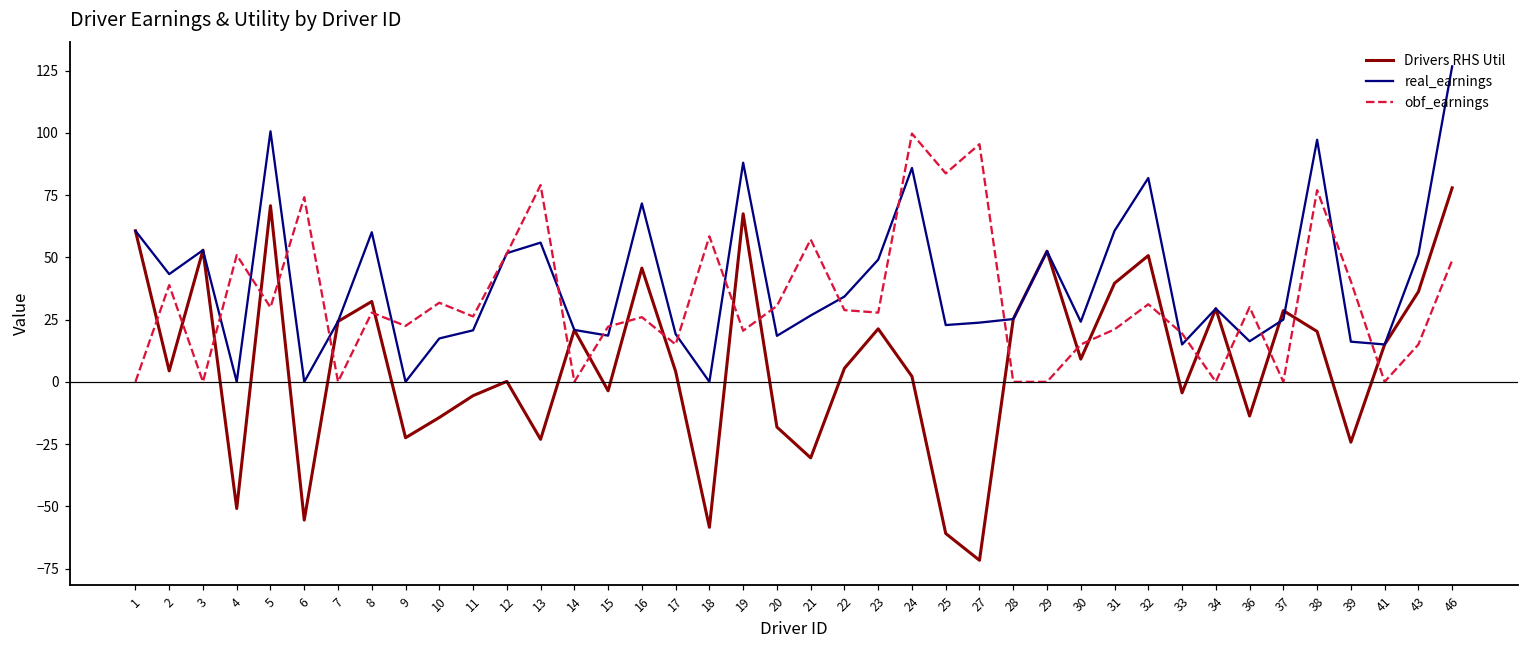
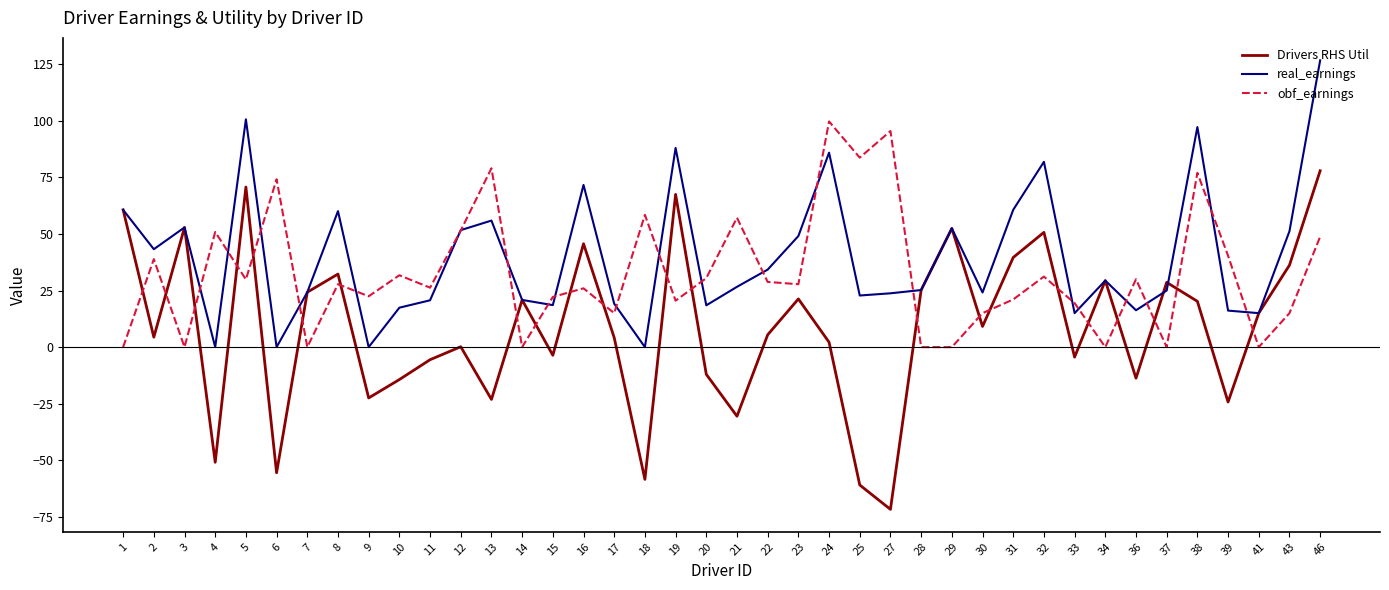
  {
    "Drivers RHS Util": {
      "2": 4,
      "4": -51,
      "5": 71,
      "6": -56,
      "8": 32,
      "9": -22,
      "10": -14,
      "11": -6,
      "12": 0,
      "13": -23,
      "15": -4,
      "16": 46,
      "17": 4,
      "18": -58,
      "19": 67,
-     "20": -18,
+     "20": -12,
      "21": -31,
      "22": 5,
      "23": 21,
      "24": 2,
      "25": -61,
      "27": -72,
      "30": 9,
      "31": 40,
      "32": 51,
      "33": -4,
      "36": -14,
      "37": 29,
      "38": 20,
      "39": -24,
      "43": 36,
      "46": 78
    },
    "real_earnings": {
      "2": 43,
      "4": 0,
      "5": 101,
      "6": 0,
      "8": 60,
      "9": 0,
      "10": 17,
      "11": 21,
      "13": 56,
      "15": 19,
      "16": 72,
      "17": 19,
      "18": 0,
      "19": 88,
      "20": 18,
      "21": 27,
      "22": 34,
      "23": 49,
      "24": 86,
      "25": 23,
      "27": 24,
      "30": 24,
      "31": 61,
      "32": 82,
      "33": 15,
      "36": 16,
      "37": 25,
      "38": 97,
      "39": 16,
      "43": 51,
      "46": 127
    },
    "obf_earnings": {
      "1": 0,
      "2": 39,
      "3": 0,
      "4": 51,
      "5": 30,
      "6": 74,
      "7": 0,
      "8": 28,
      "9": 22,
      "10": 32,
      "11": 26,
      "13": 79,
      "14": 0,
      "15": 22,
      "16": 26,
      "17": 15,
      "18": 58,
      "19": 21,
      "20": 30,
      "21": 57,
      "22": 29,
      "23": 28,
      "24": 100,
      "25": 84,
      "27": 95,
      "28": 0,
      "29": 0,
      "30": 15,
      "31": 21,
      "32": 31,
      "33": 19,
      "34": 0,
      "36": 30,
      "37": 0,
      "38": 77,
      "39": 40,
      "41": 0,
      "43": 15,
      "46": 49
    }
  }
